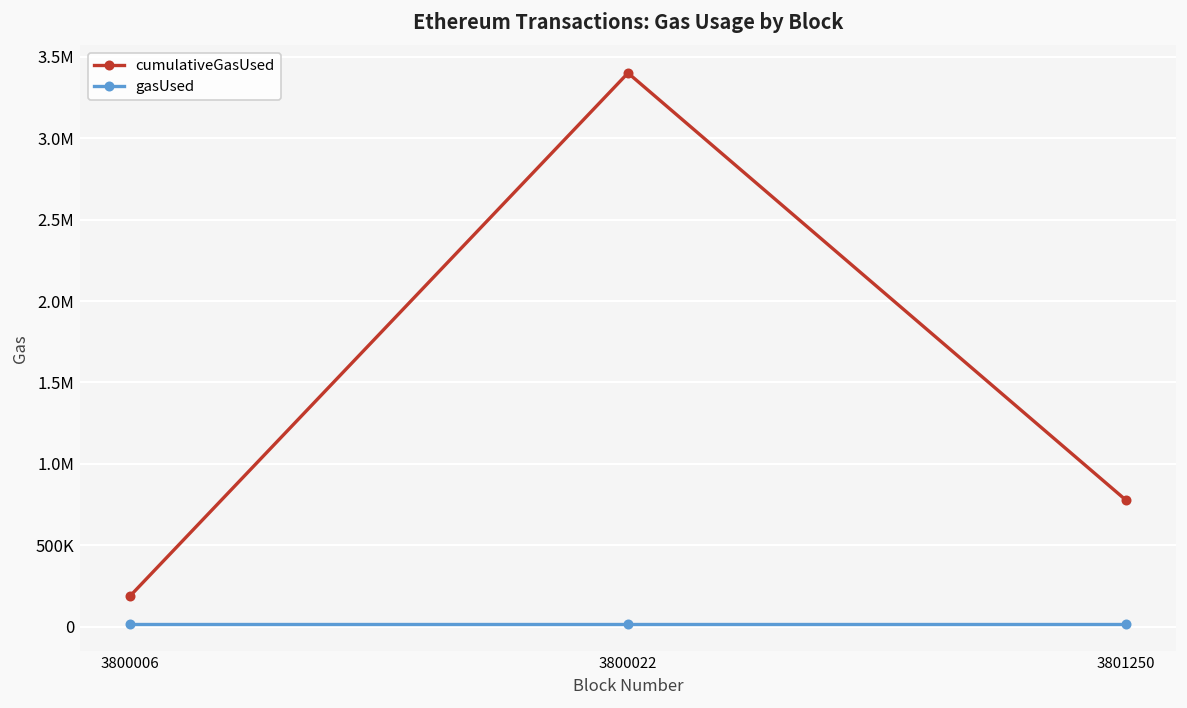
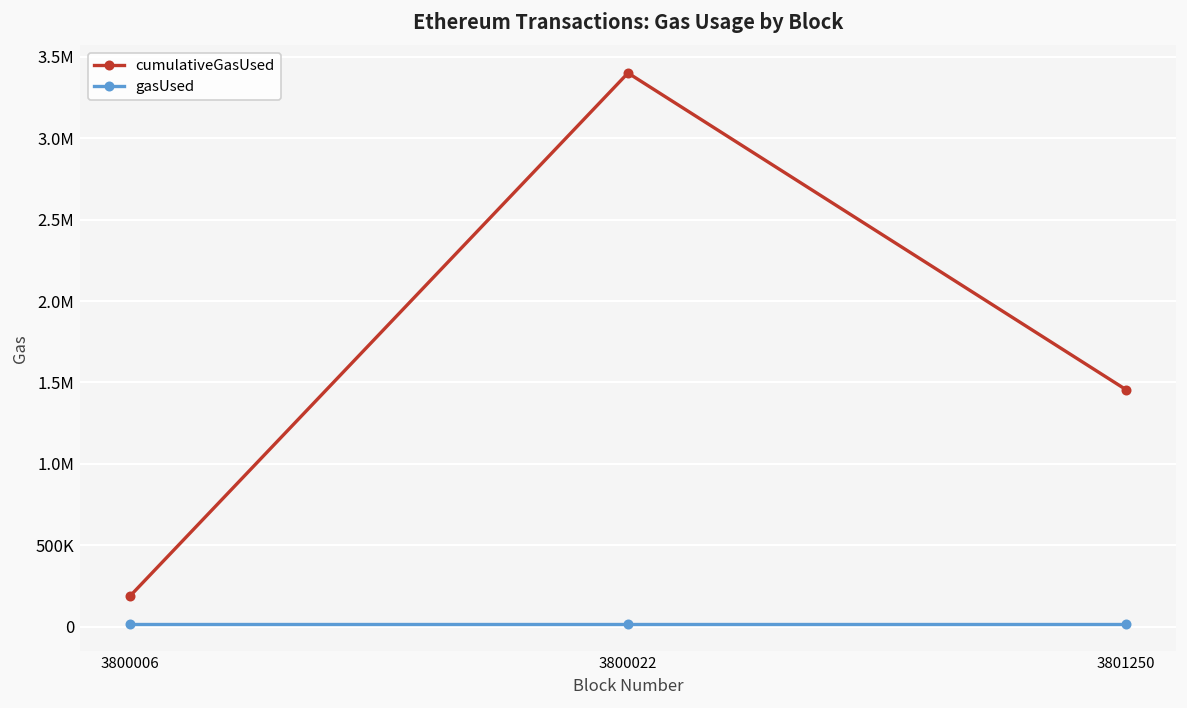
  {
    "cumulativeGasUsed": {
      "3800006": 190000,
      "3800022": 3400000,
-     "3801250": 780000
+     "3801250": 1460000
    },
    "gasUsed": {
      "3800006": 20000,
      "3800022": 20000,
      "3801250": 20000
    }
  }
